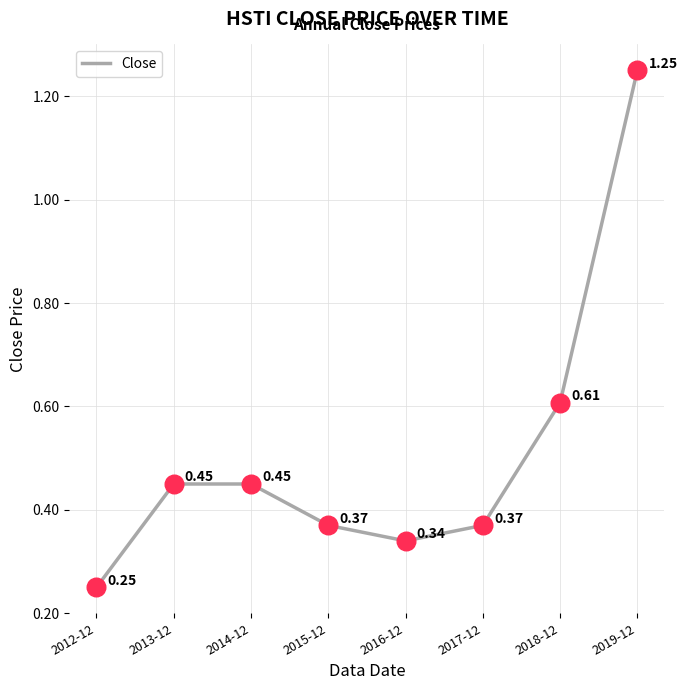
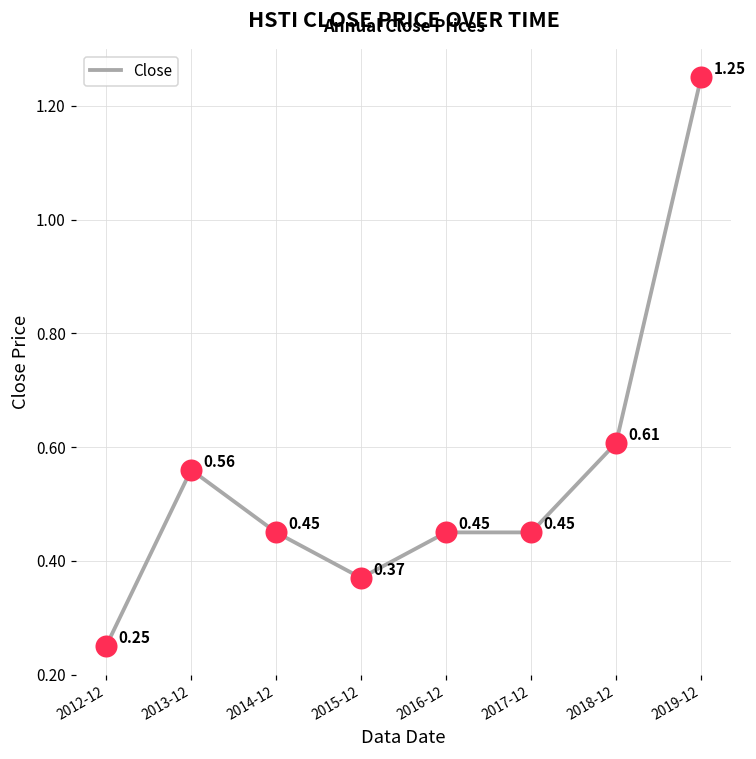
  {
    "2012-12": 0.25,
-   "2013-12": 0.45,
+   "2013-12": 0.56,
    "2014-12": 0.45,
    "2015-12": 0.37,
-   "2016-12": 0.34,
-   "2017-12": 0.37,
+   "2016-12": 0.45,
+   "2017-12": 0.45,
    "2018-12": 0.61,
    "2019-12": 1.25
  }
